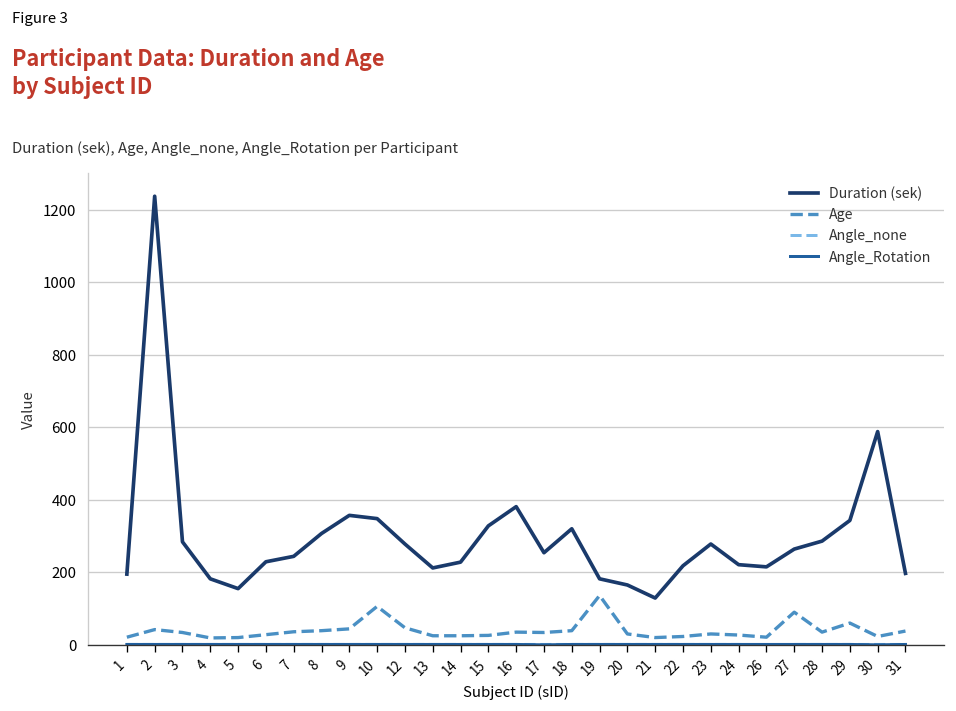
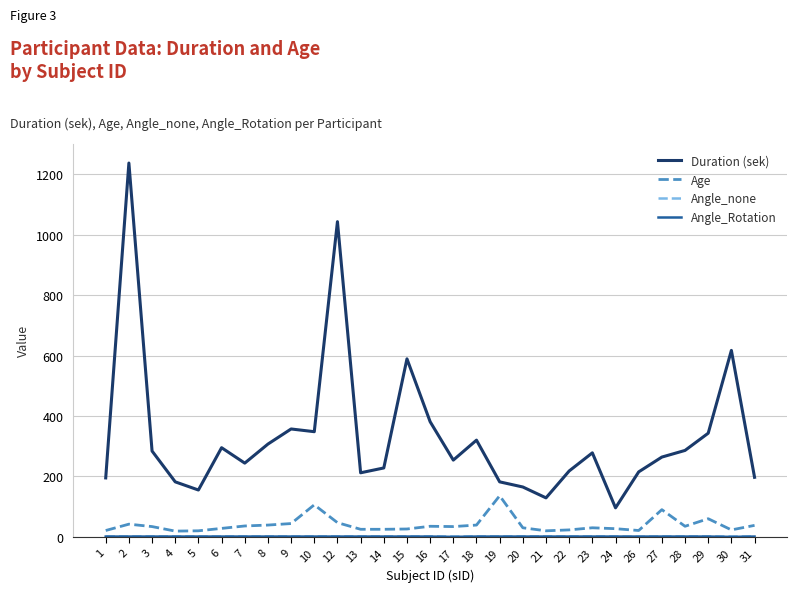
  {
    "Duration (sek)": {
      "1": 200,
      "2": 1240,
      "3": 280,
      "4": 180,
      "5": 160,
-     "6": 230,
+     "6": 300,
      "7": 240,
      "8": 310,
      "9": 360,
      "10": 350,
-     "12": 280,
+     "12": 1040,
      "13": 210,
      "14": 230,
-     "15": 330,
+     "15": 590,
      "16": 380,
      "17": 250,
      "18": 320,
      "19": 180,
      "20": 170,
      "21": 130,
      "22": 220,
      "23": 280,
-     "24": 220,
+     "24": 100,
      "26": 220,
      "27": 260,
      "28": 290,
      "29": 340,
-     "30": 590,
+     "30": 620,
      "31": 200
    },
    "Age": {
      "1": 20,
      "2": 40,
      "3": 30,
      "4": 20,
      "5": 20,
      "6": 30,
      "7": 40,
      "8": 40,
      "9": 40,
      "10": 110,
      "12": 50,
      "13": 30,
      "14": 30,
      "15": 30,
      "16": 40,
      "17": 30,
      "18": 40,
      "19": 140,
      "20": 30,
      "21": 20,
      "22": 20,
      "23": 30,
      "24": 30,
      "26": 20,
      "27": 90,
      "28": 40,
      "29": 60,
      "30": 20,
      "31": 40
    },
    "Angle_Rotation": {
      "1": 0,
      "2": 0,
      "3": 0,
      "4": 0,
      "5": 0,
      "6": 0,
      "7": 0,
      "8": 0,
      "9": 0,
      "10": 0,
      "12": 0,
      "13": 0,
      "14": 0,
      "15": 0,
      "16": 0,
      "17": 0,
      "18": 0,
      "19": 0,
      "20": 0,
      "21": 0,
      "22": 0,
      "23": 0,
      "24": 0,
      "26": 0,
      "27": 0,
      "28": 0,
      "29": 0,
      "30": 0,
      "31": 0
    }
  }
